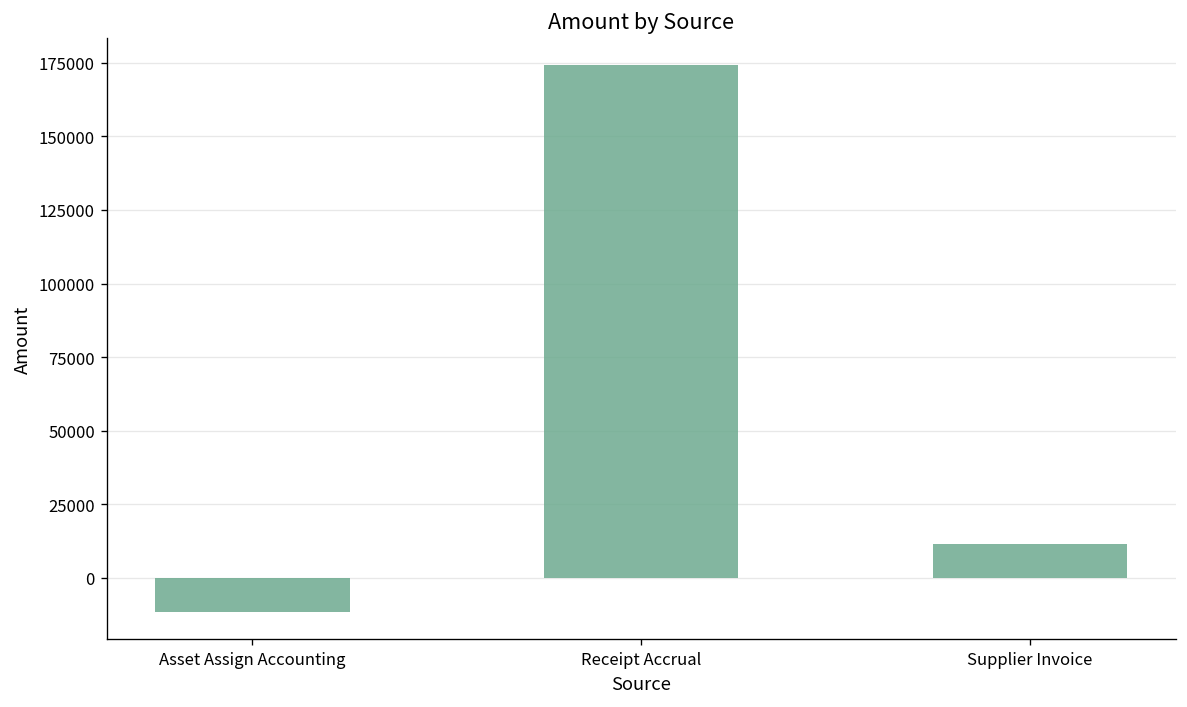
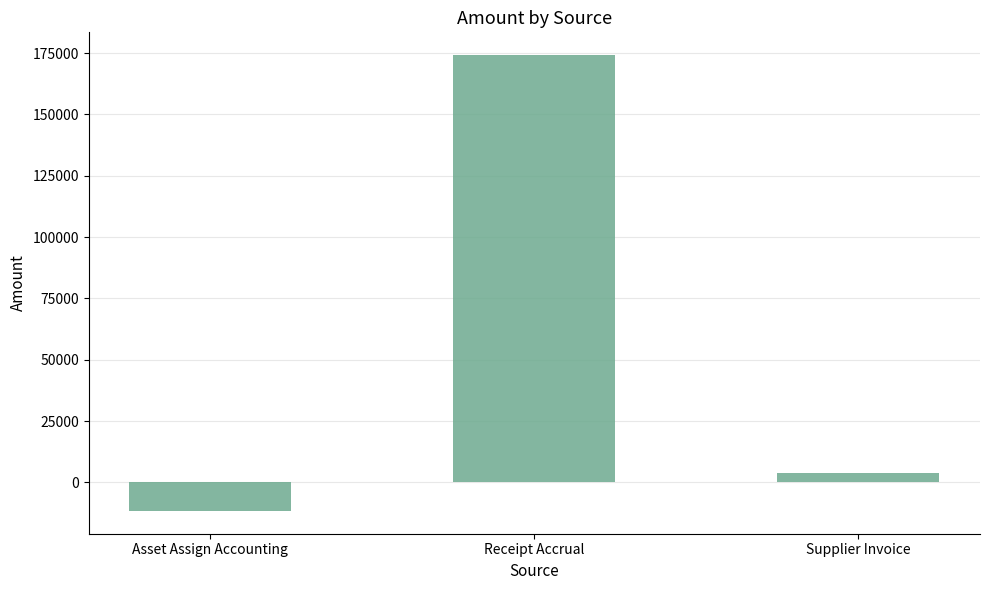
  {
    "Asset Assign Accounting": -12000,
    "Receipt Accrual": 174000,
-   "Supplier Invoice": 12000
+   "Supplier Invoice": 4000
  }
